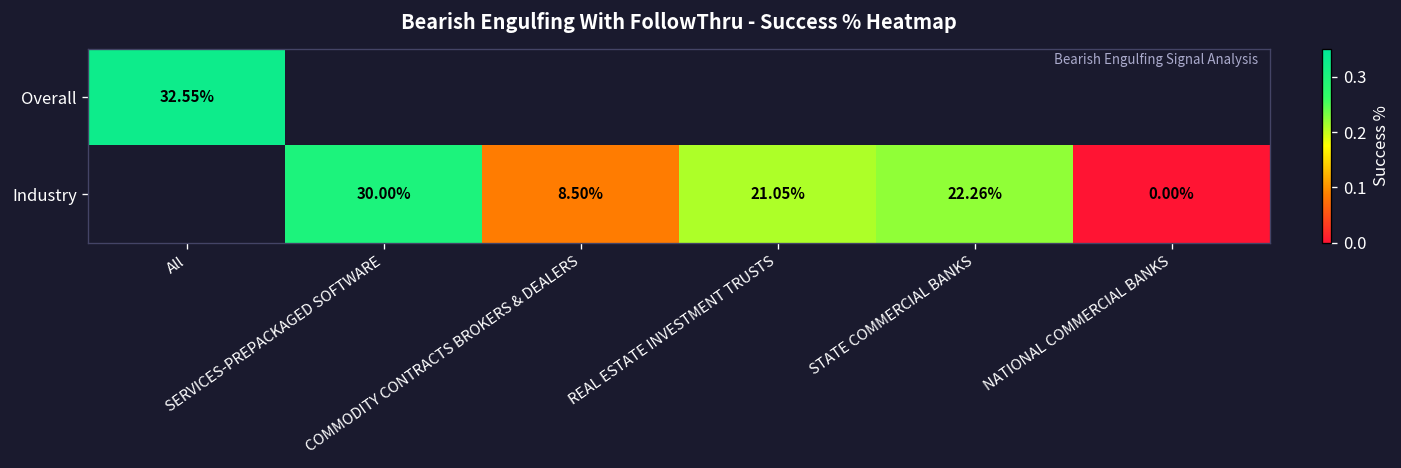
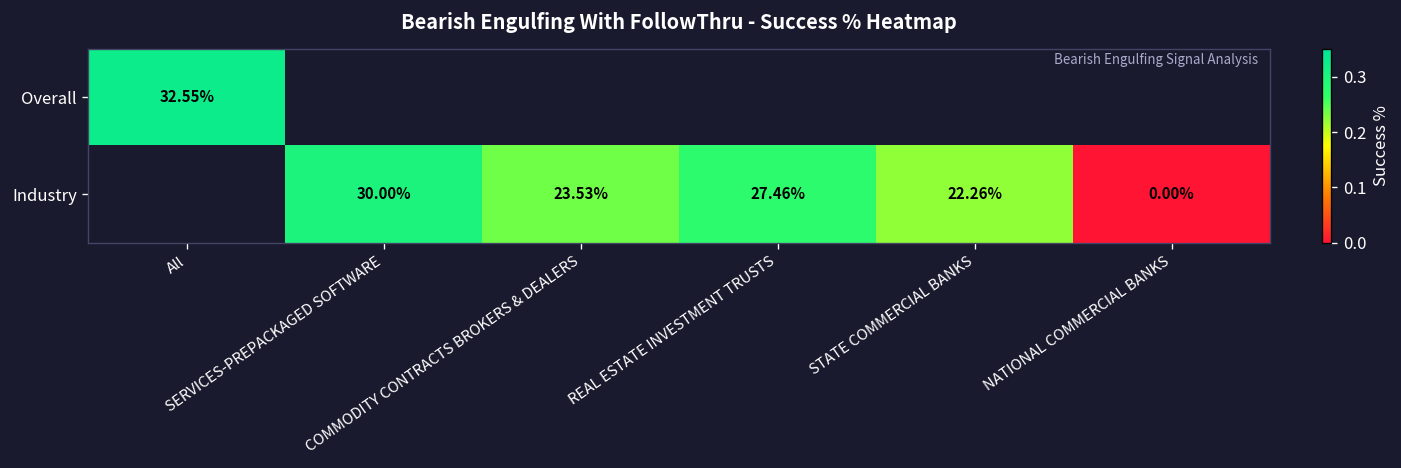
  {
    "Overall": {
      "All": "32.55%"
    },
    "Industry": {
      "SERVICES-PREPACKAGED SOFTWARE": "30.00%",
-     "COMMODITY CONTRACTS BROKERS & DEALERS": "8.50%",
-     "REAL ESTATE INVESTMENT TRUSTS": "21.05%",
+     "COMMODITY CONTRACTS BROKERS & DEALERS": "23.53%",
+     "REAL ESTATE INVESTMENT TRUSTS": "27.46%",
      "STATE COMMERCIAL BANKS": "22.26%",
      "NATIONAL COMMERCIAL BANKS": "0.00%"
    }
  }
